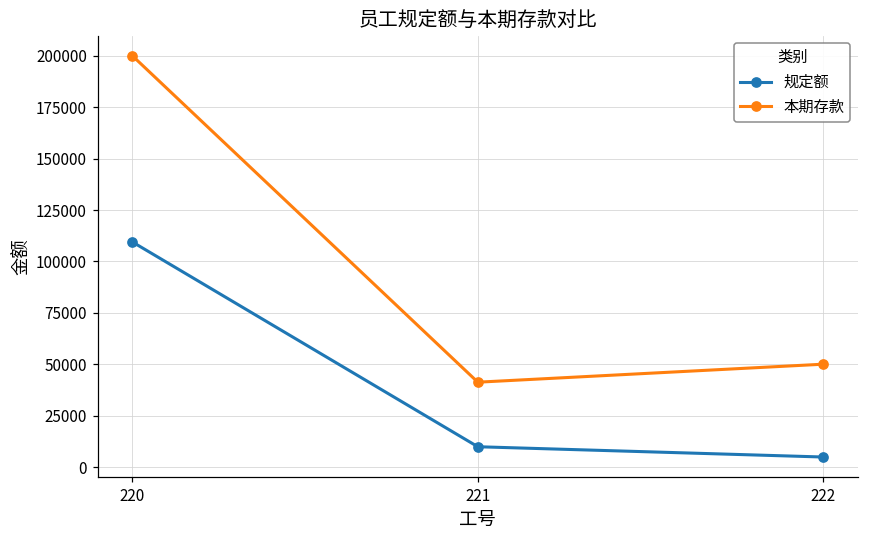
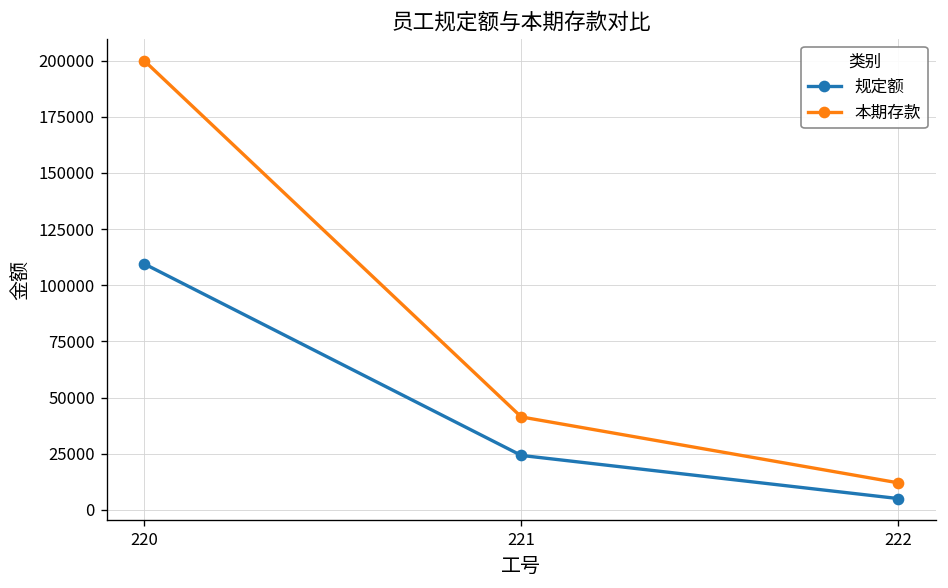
  {
    "规定额": {
      "220": 110000,
-     "221": 10000,
+     "221": 24000,
      "222": 5000
    },
    "本期存款": {
      "220": 200000,
      "221": 41000,
-     "222": 50000
+     "222": 12000
    }
  }
